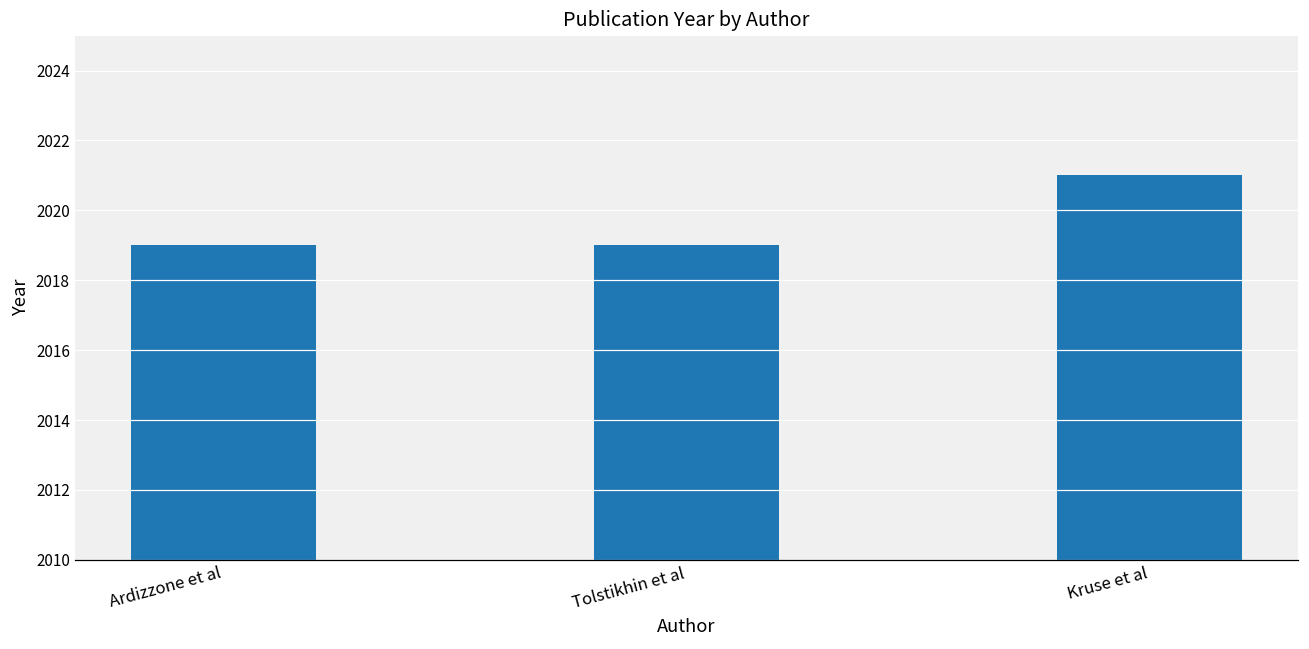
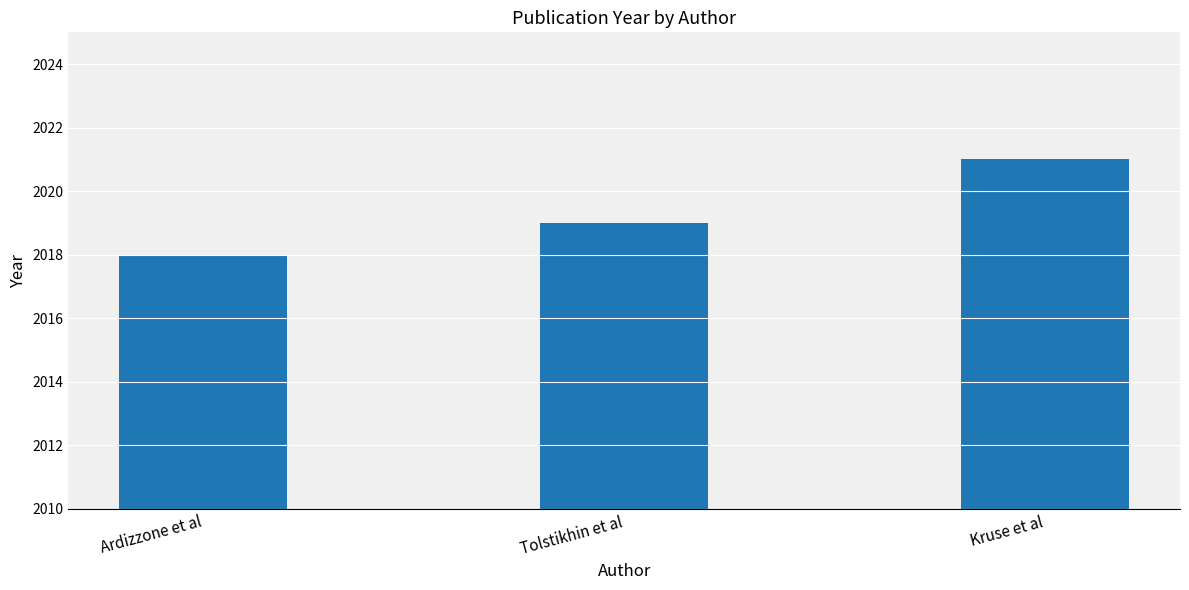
  {
-   "Ardizzone et al": 2019,
+   "Ardizzone et al": 2018,
    "Tolstikhin et al": 2019,
    "Kruse et al": 2021
  }
